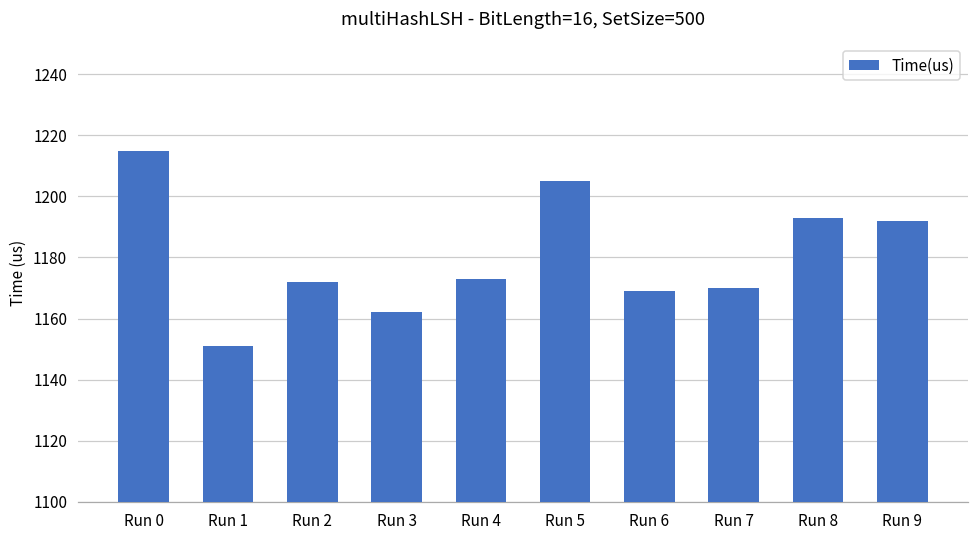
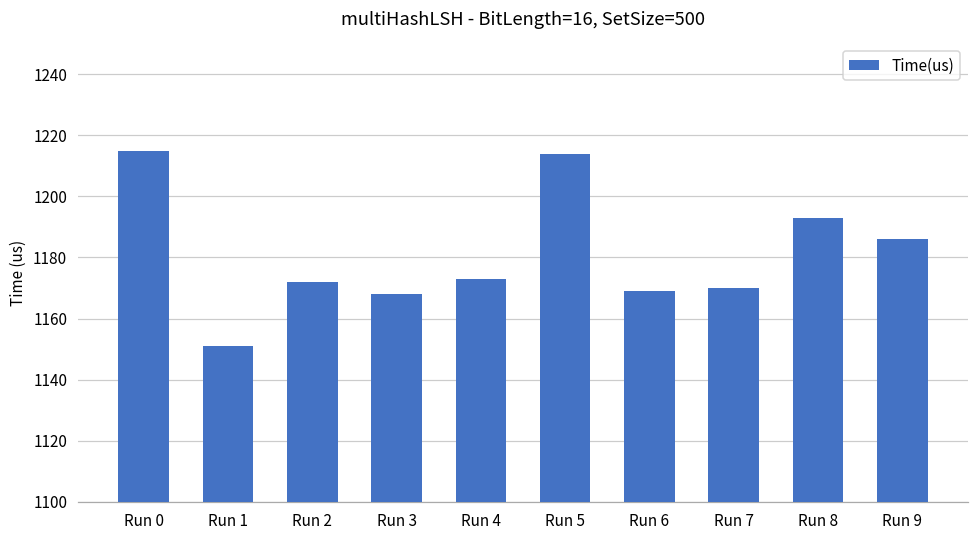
  {
    "Run 0": 1215,
    "Run 1": 1151,
    "Run 2": 1172,
-   "Run 3": 1162,
+   "Run 3": 1168,
    "Run 4": 1173,
-   "Run 5": 1205,
+   "Run 5": 1214,
    "Run 6": 1169,
    "Run 7": 1170,
    "Run 8": 1193,
-   "Run 9": 1192
+   "Run 9": 1186
  }
